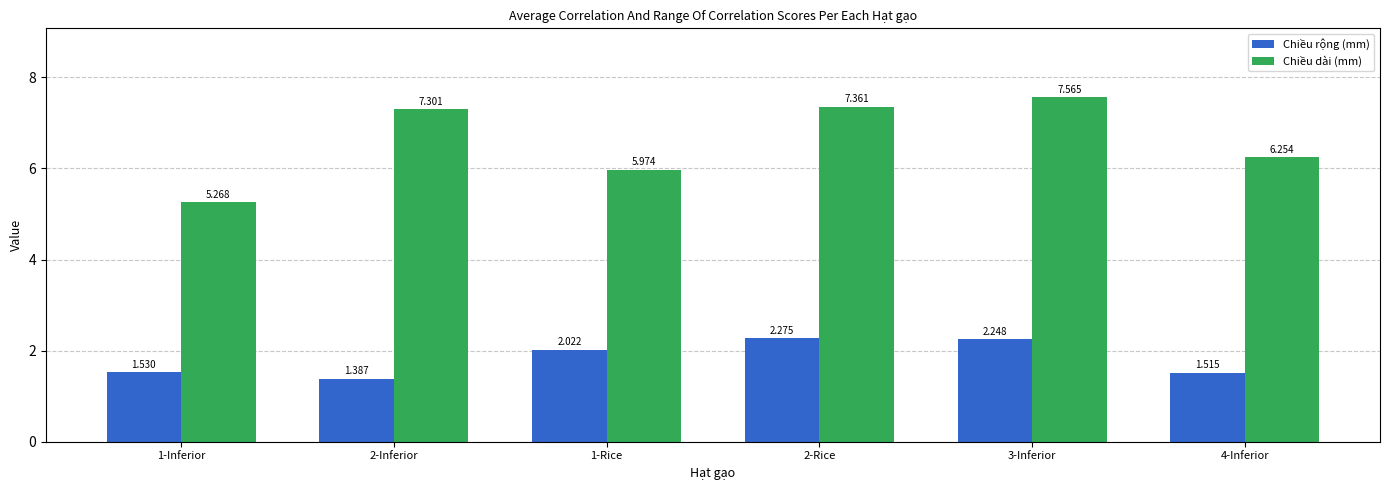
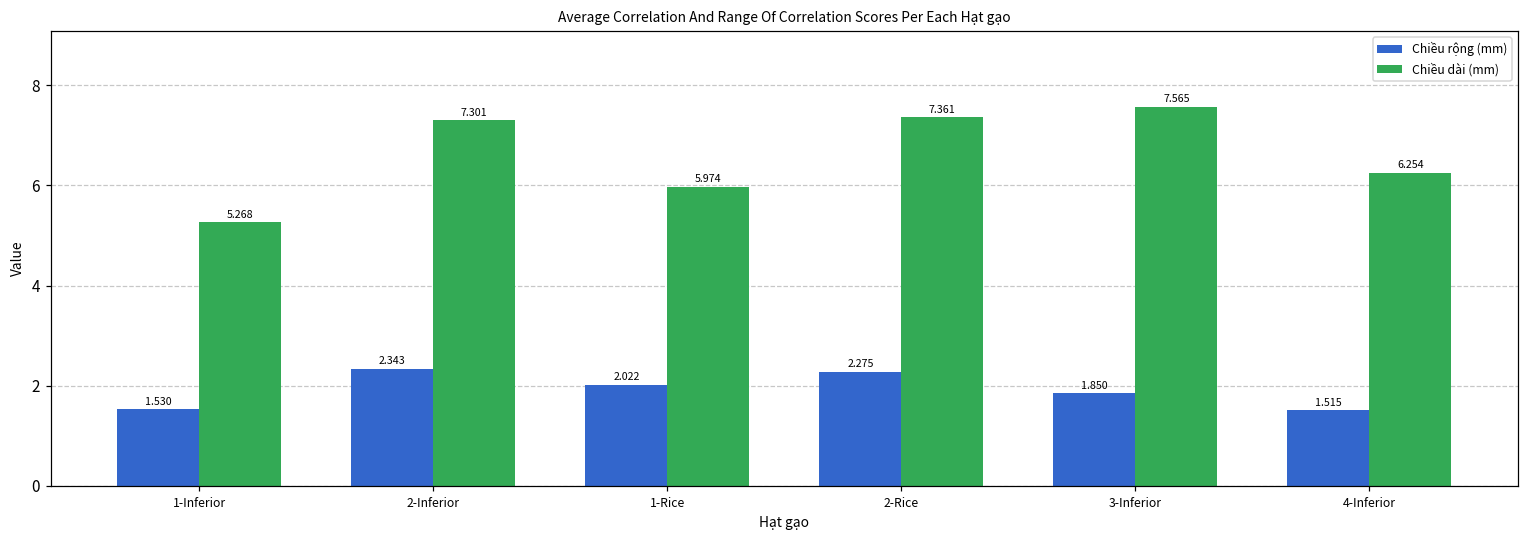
  {
    "Chiều rộng (mm)": {
      "1-Inferior": 1.530,
-     "2-Inferior": 1.387,
+     "2-Inferior": 2.343,
      "1-Rice": 2.022,
      "2-Rice": 2.275,
-     "3-Inferior": 2.248,
+     "3-Inferior": 1.850,
      "4-Inferior": 1.515
    },
    "Chiều dài (mm)": {
      "1-Inferior": 5.268,
      "2-Inferior": 7.301,
      "1-Rice": 5.974,
      "2-Rice": 7.361,
      "3-Inferior": 7.565,
      "4-Inferior": 6.254
    }
  }
